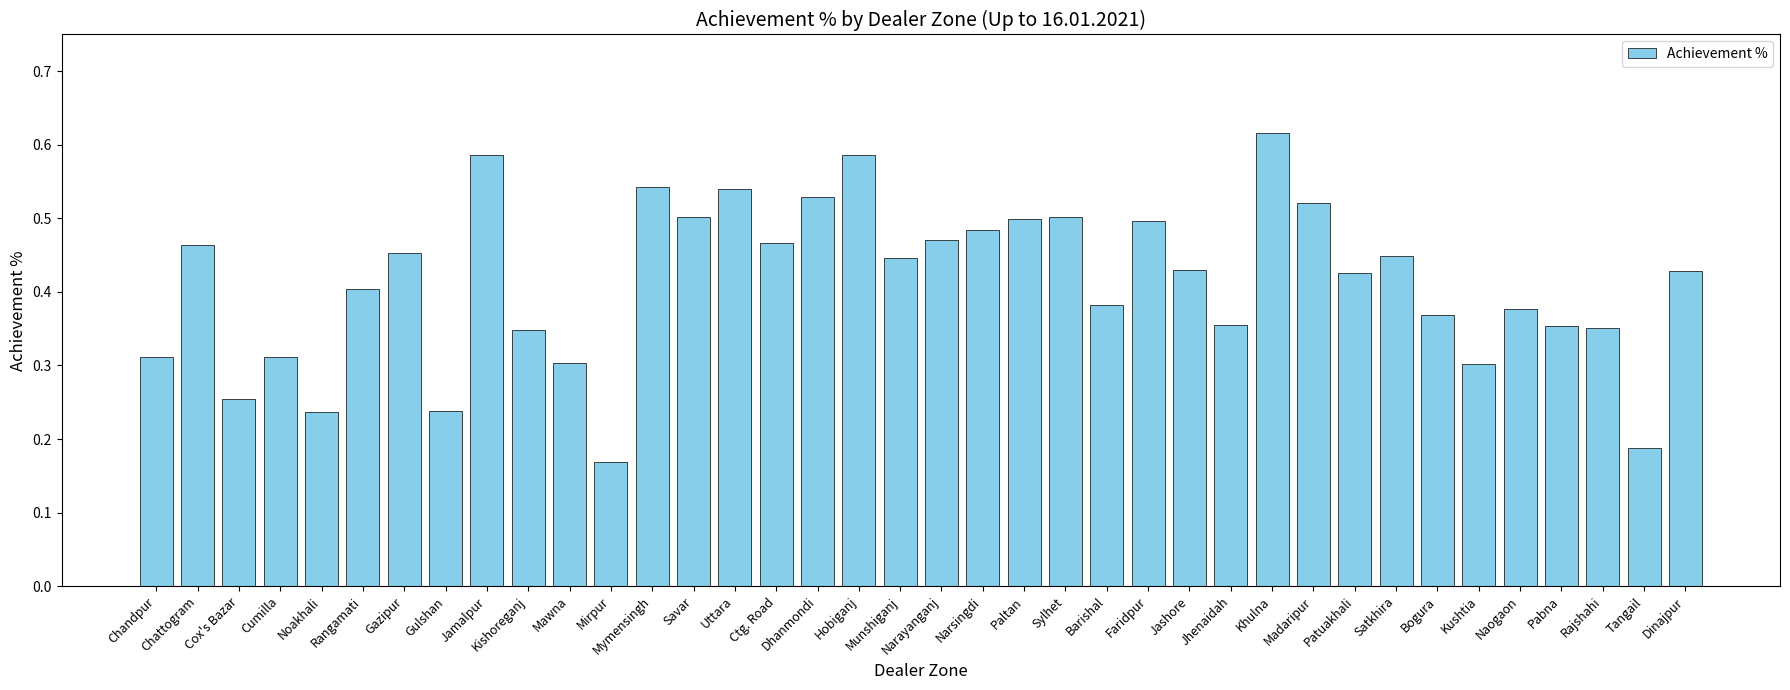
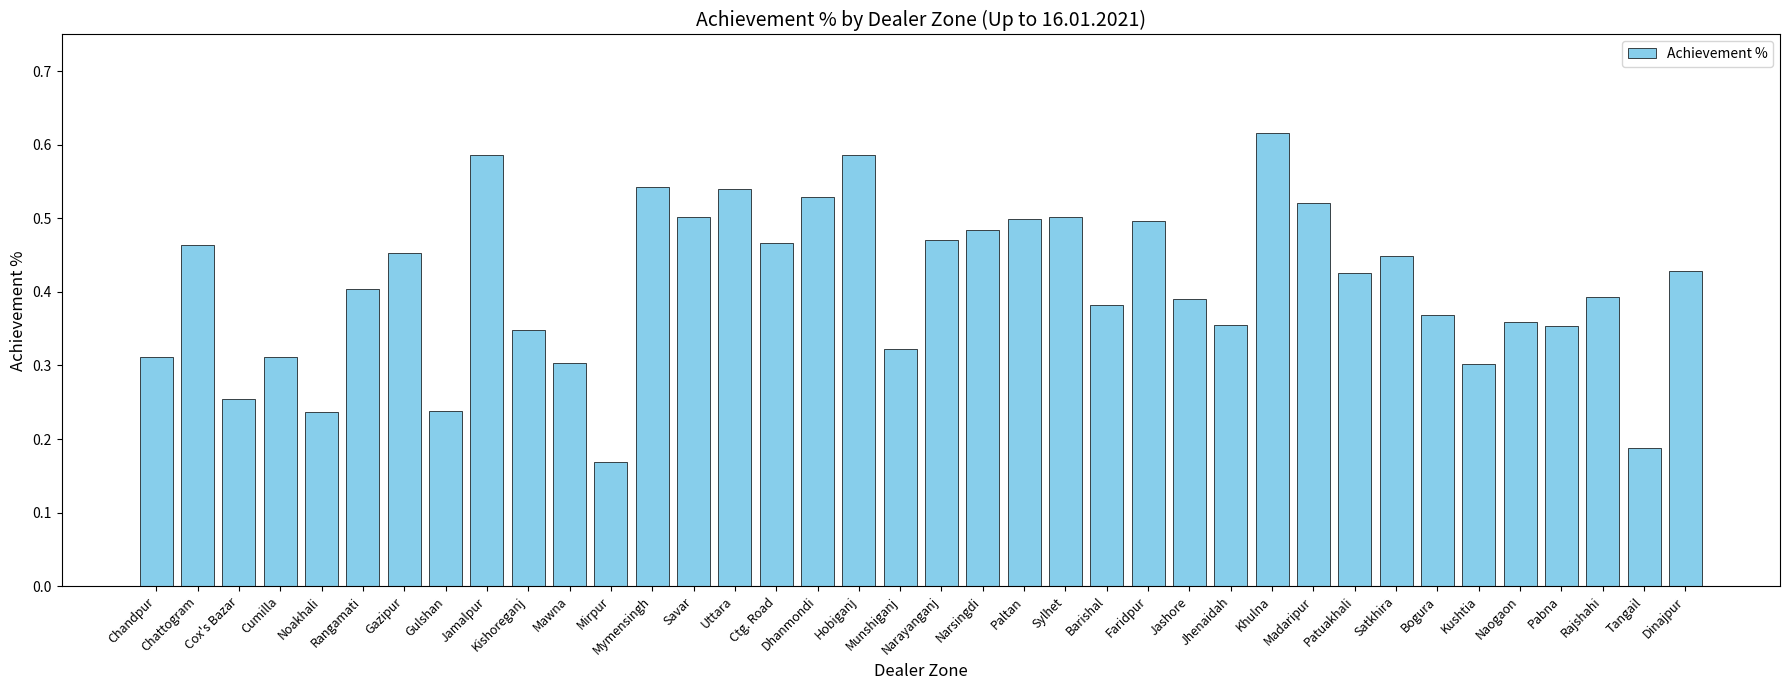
  {
    "Chandpur": 0.31,
    "Chattogram": 0.46,
    "Cox's Bazar": 0.25,
    "Cumilla": 0.31,
    "Noakhali": 0.24,
    "Rangamati": 0.40,
    "Gazipur": 0.45,
    "Gulshan": 0.24,
    "Jamalpur": 0.59,
    "Kishoreganj": 0.35,
    "Mawna": 0.30,
    "Mirpur": 0.17,
    "Mymensingh": 0.54,
    "Savar": 0.50,
    "Uttara": 0.54,
    "Ctg. Road": 0.47,
    "Dhanmondi": 0.53,
    "Hobiganj": 0.59,
-   "Munshiganj": 0.45,
+   "Munshiganj": 0.32,
    "Narayanganj": 0.47,
    "Narsingdi": 0.48,
    "Paltan": 0.50,
    "Sylhet": 0.50,
    "Barishal": 0.38,
    "Faridpur": 0.50,
-   "Jashore": 0.43,
+   "Jashore": 0.39,
    "Jhenaidah": 0.36,
    "Khulna": 0.62,
    "Madaripur": 0.52,
    "Patuakhali": 0.43,
    "Satkhira": 0.45,
    "Bogura": 0.37,
    "Kushtia": 0.30,
-   "Naogaon": 0.38,
+   "Naogaon": 0.36,
    "Pabna": 0.35,
-   "Rajshahi": 0.35,
+   "Rajshahi": 0.39,
    "Tangail": 0.19,
    "Dinajpur": 0.43
  }
